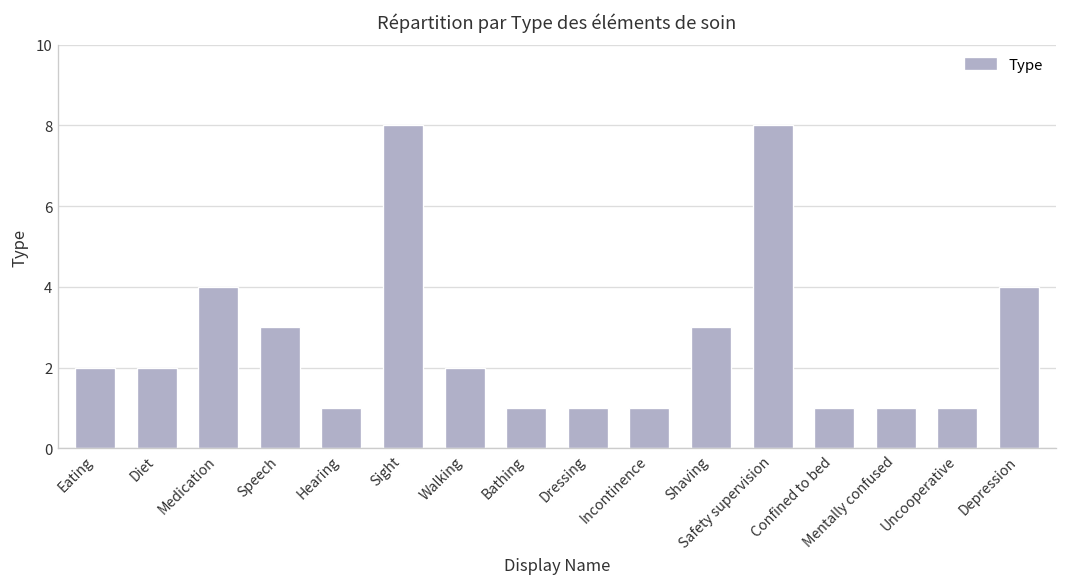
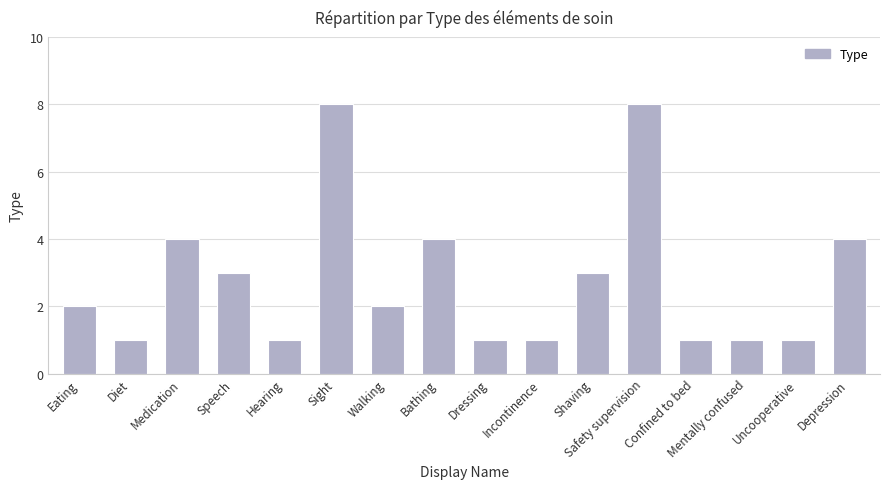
  {
    "Eating": 2,
-   "Diet": 2,
+   "Diet": 1,
    "Medication": 4,
    "Speech": 3,
    "Hearing": 1,
    "Sight": 8,
    "Walking": 2,
-   "Bathing": 1,
+   "Bathing": 4,
    "Dressing": 1,
    "Incontinence": 1,
    "Shaving": 3,
    "Safety supervision": 8,
    "Confined to bed": 1,
    "Mentally confused": 1,
    "Uncooperative": 1,
    "Depression": 4
  }
